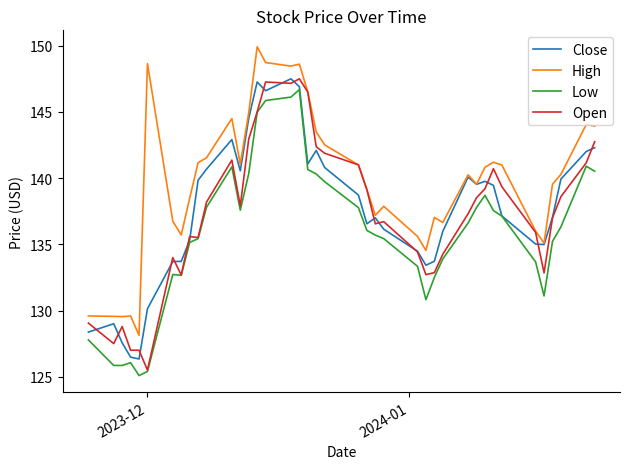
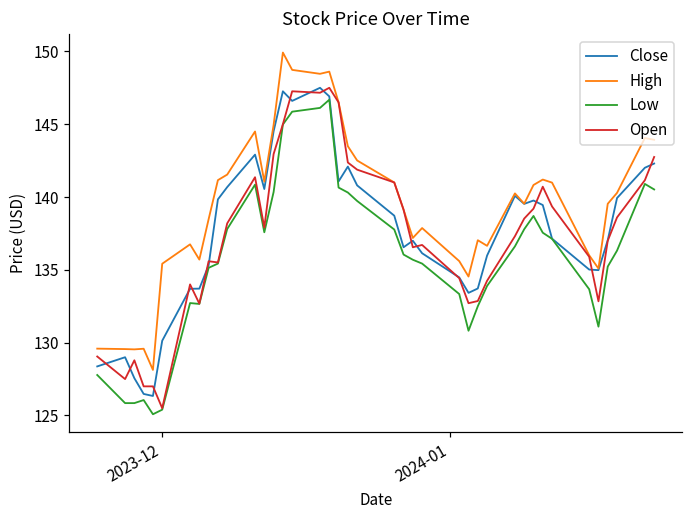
  {
    "Close": {
      "2023-12": 130.1
    },
    "High": {
-     "2023-12": 148.6
+     "2023-12": 135.4
    }
  }
